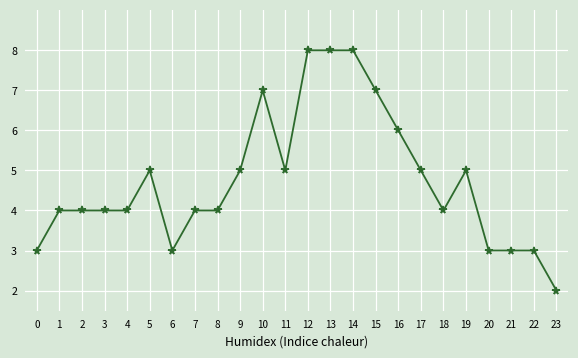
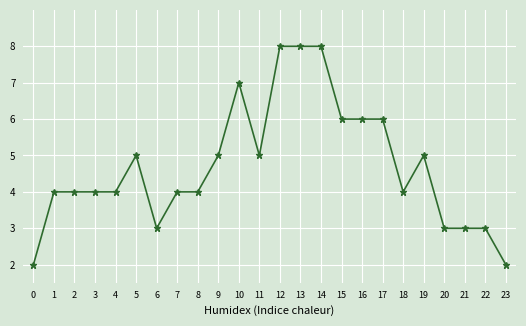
  {
-   "0": 3,
+   "0": 2,
    "1": 4,
    "2": 4,
    "3": 4,
    "4": 4,
    "5": 5,
    "6": 3,
    "7": 4,
    "8": 4,
    "9": 5,
    "10": 7,
    "11": 5,
    "12": 8,
    "13": 8,
    "14": 8,
-   "15": 7,
+   "15": 6,
    "16": 6,
-   "17": 5,
+   "17": 6,
    "18": 4,
    "19": 5,
    "20": 3,
    "21": 3,
    "22": 3,
    "23": 2
  }
